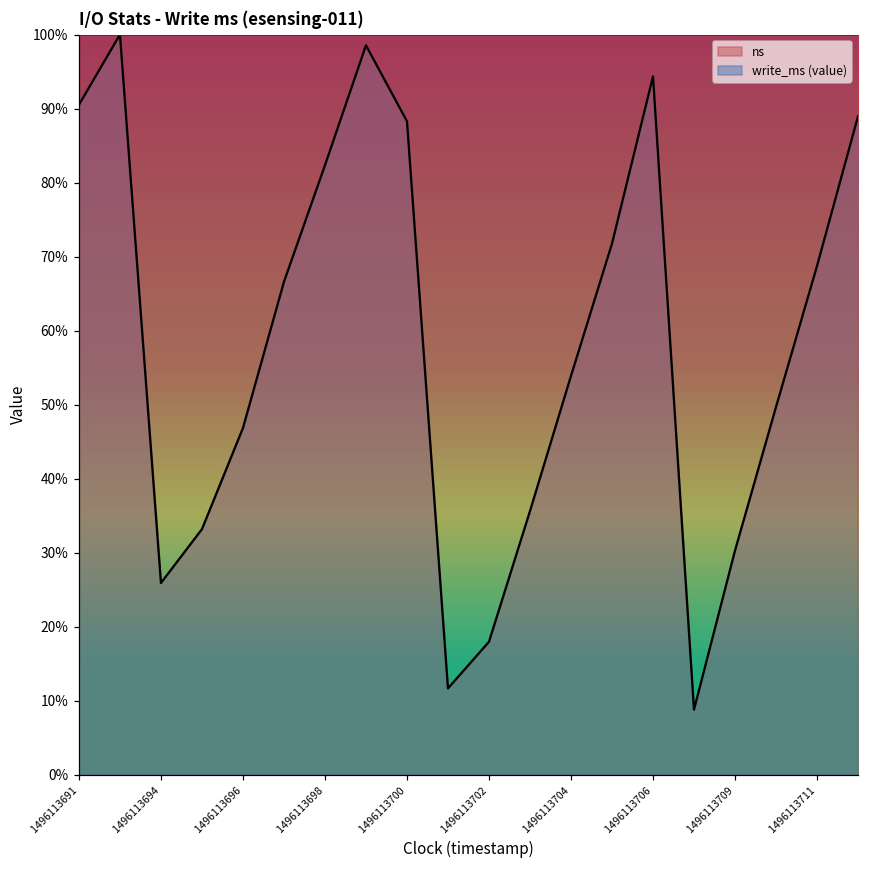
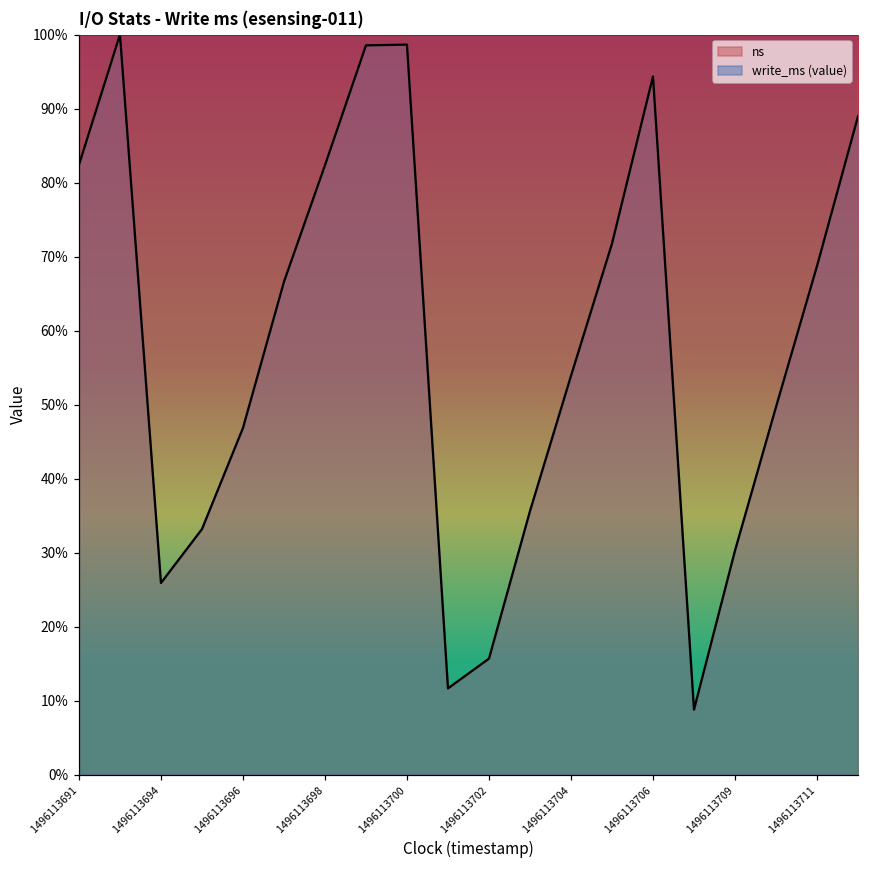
  {
    "ns": {
-     "1496113691": "91%",
+     "1496113691": "82%",
      "1496113694": "26%",
      "1496113696": "47%",
      "1496113698": "82%",
-     "1496113700": "88%",
-     "1496113702": "18%",
+     "1496113700": "99%",
+     "1496113702": "16%",
      "1496113704": "54%",
      "1496113706": "94%",
      "1496113709": "30%",
      "1496113711": "69%"
    },
    "write_ms (value)": {
      "1496113691": "100%",
      "1496113694": "100%",
      "1496113696": "100%",
      "1496113698": "100%",
      "1496113700": "100%",
      "1496113702": "100%",
      "1496113704": "100%",
      "1496113706": "100%",
      "1496113709": "100%",
      "1496113711": "100%"
    }
  }
